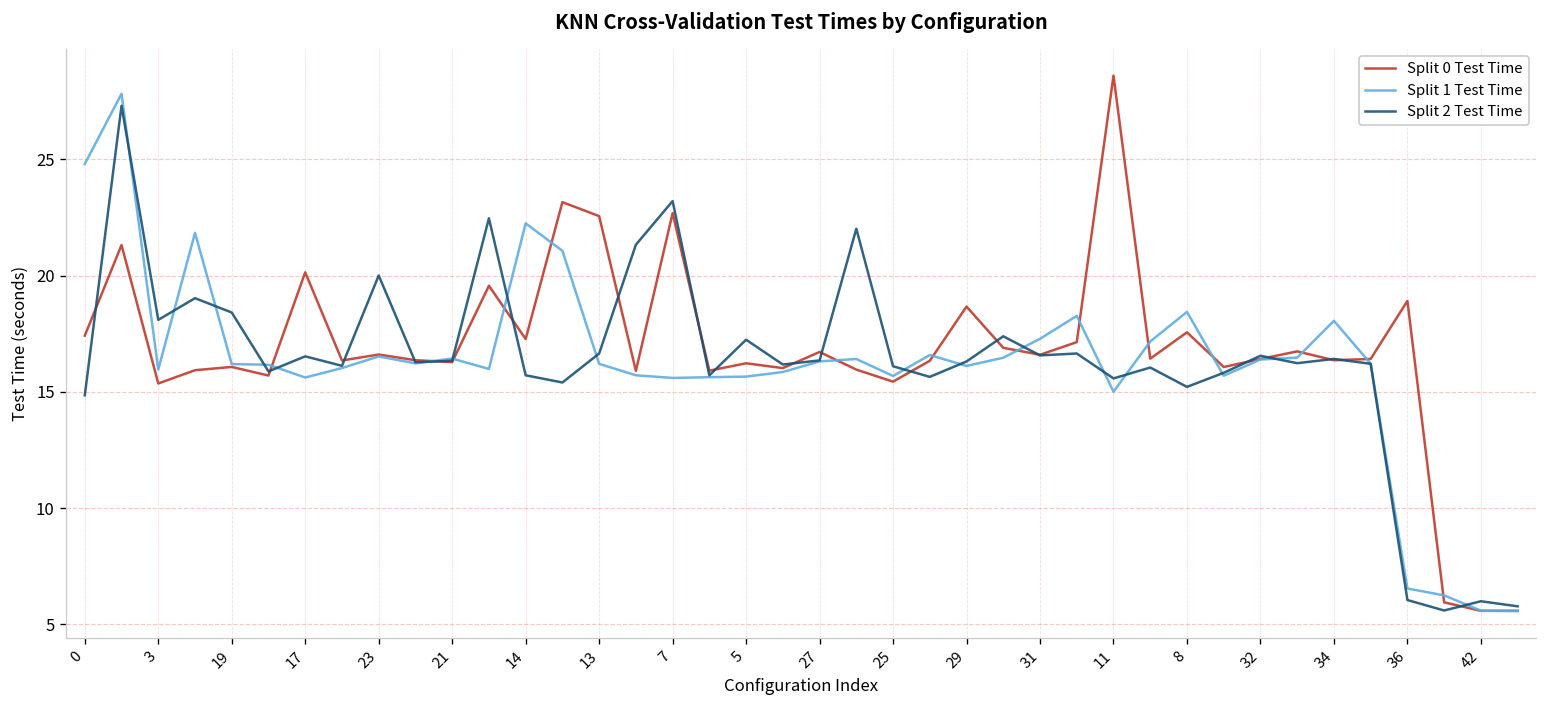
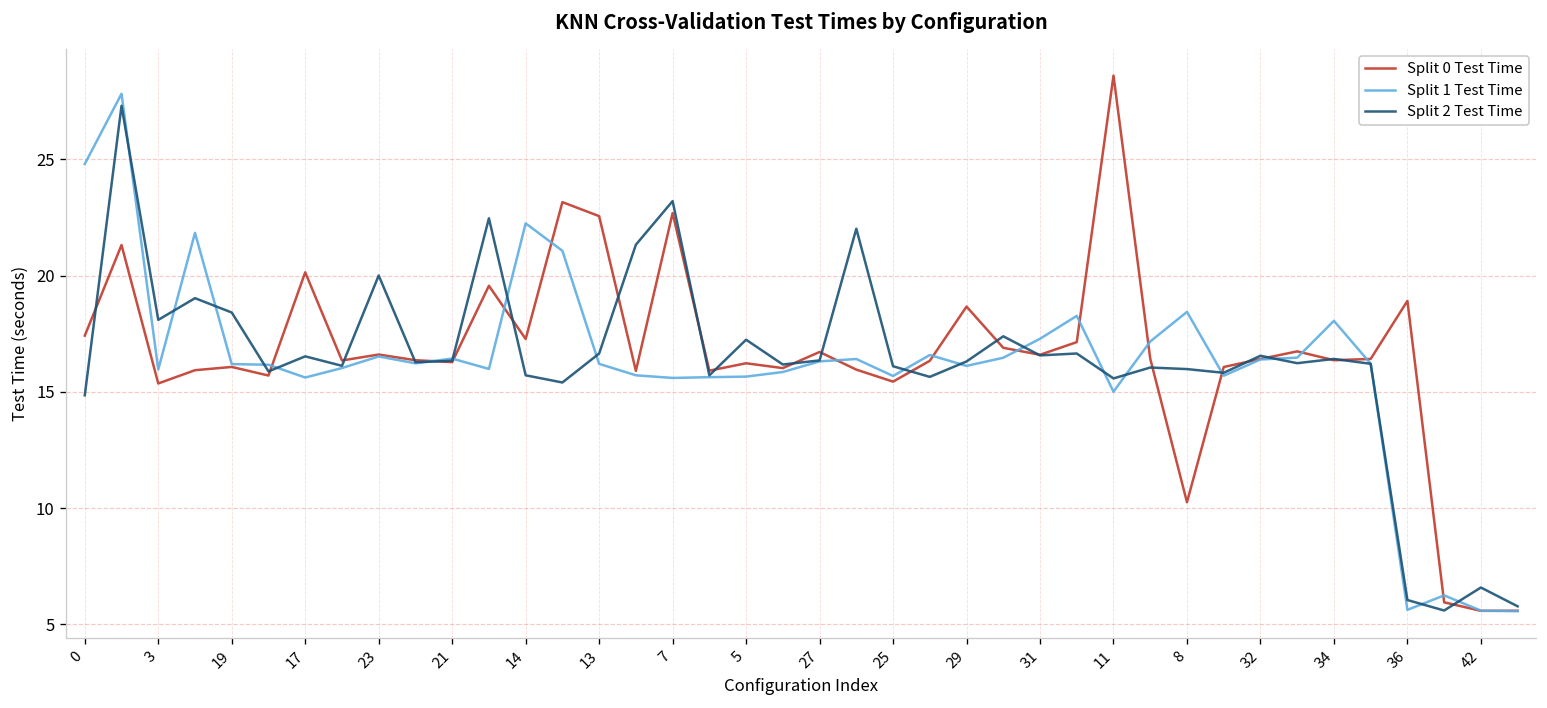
  {
    "Split 0 Test Time": {
      "0": 17.4,
      "14": 17.3,
-     "8": 17.6,
+     "8": 10.3,
      "36": 18.9
    },
    "Split 1 Test Time": {
      "0": 24.8,
      "14": 22.2,
      "8": 18.4,
      "34": 18.1,
-     "36": 6.5
+     "36": 5.6
    },
    "Split 2 Test Time": {
      "0": 14.8,
      "14": 15.7,
-     "8": 15.2,
+     "8": 16.0,
      "32": 16.6,
      "36": 6.0,
-     "42": 6.0
+     "42": 6.6
    }
  }
